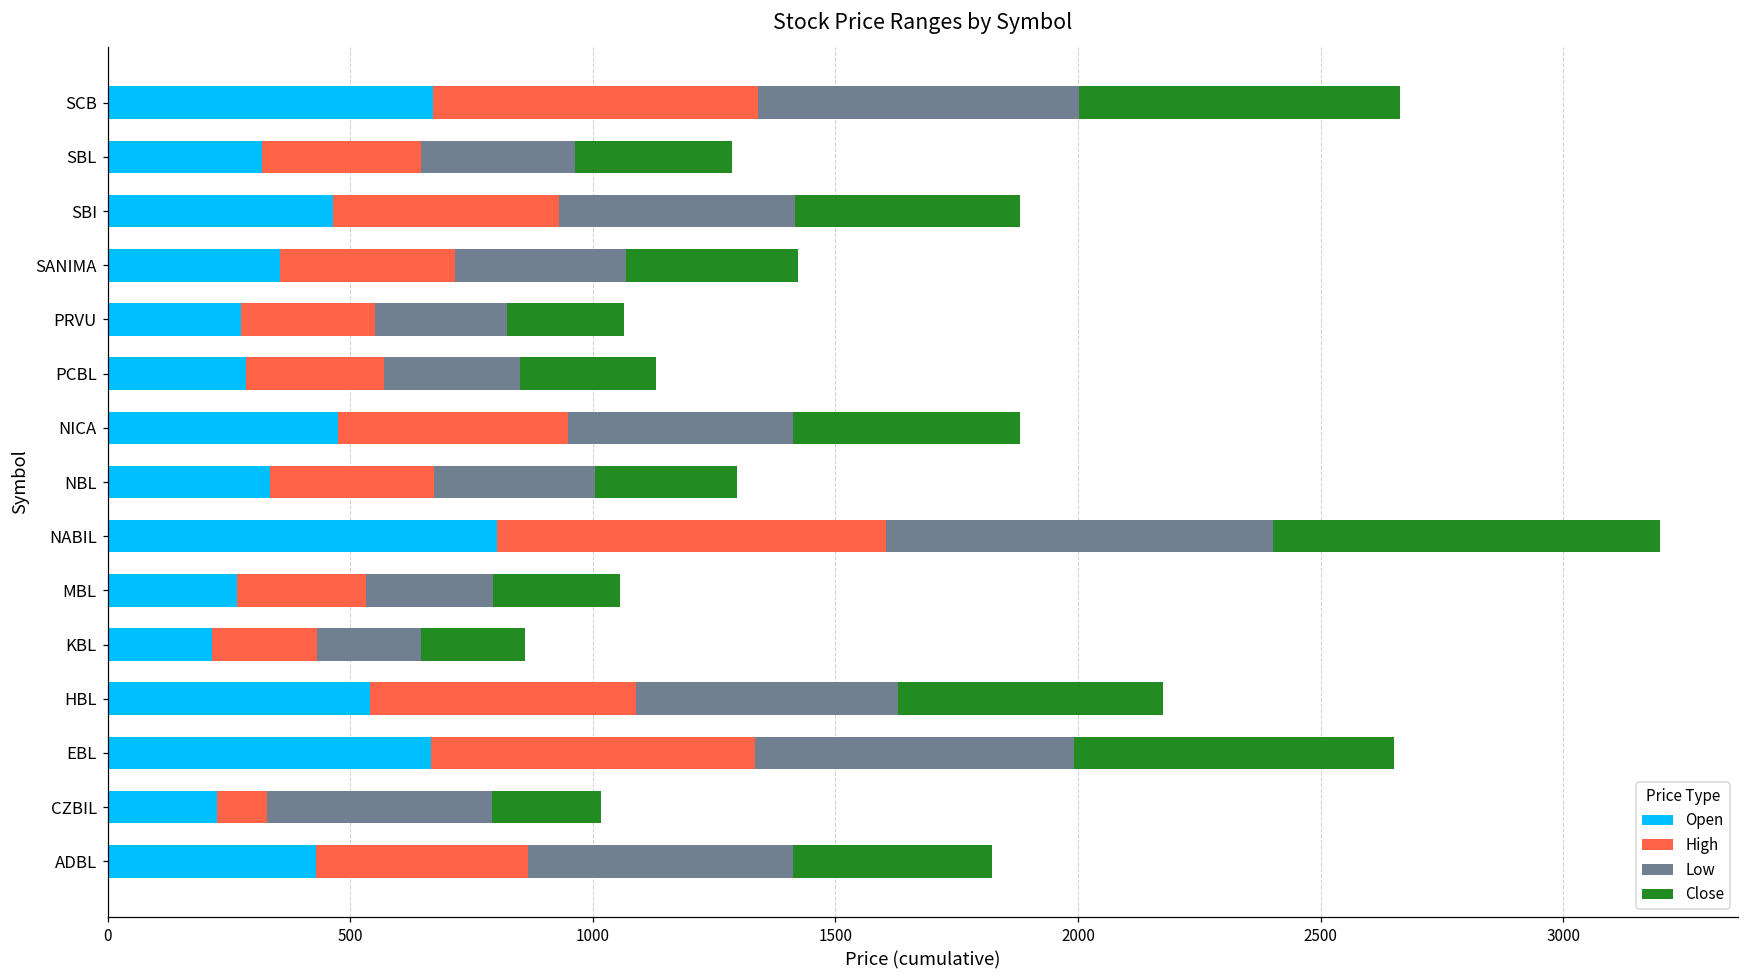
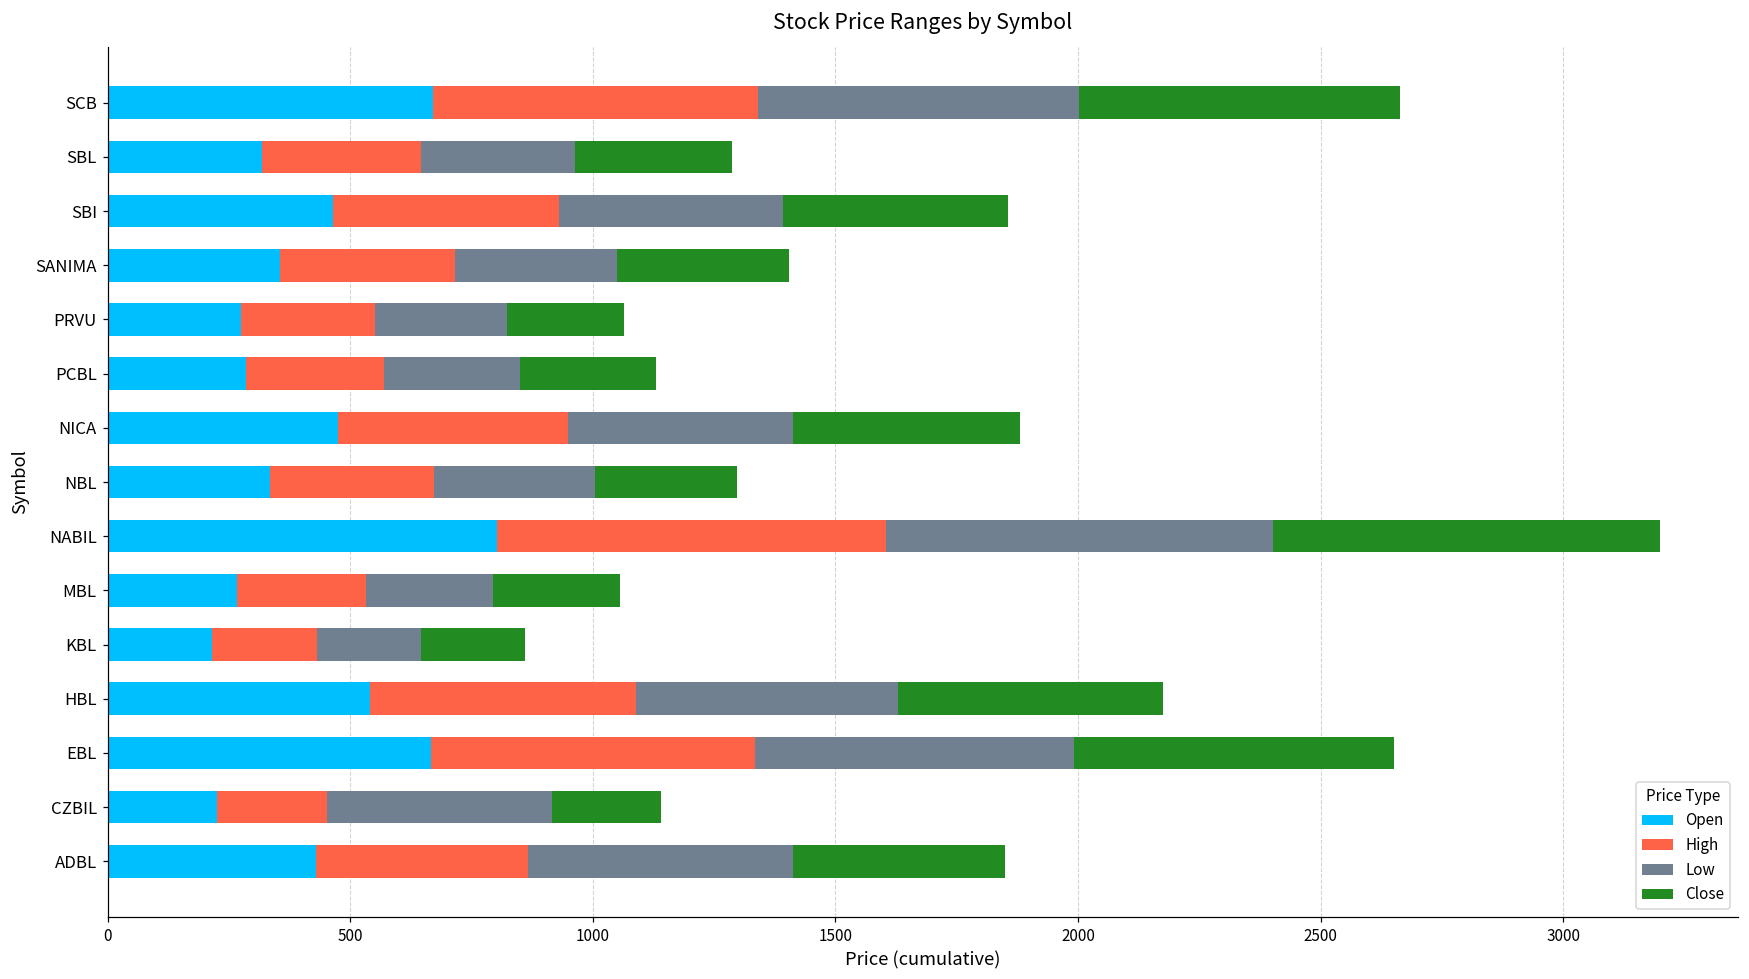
  {
    "Open": {
      "SCB": 670,
      "SBL": 320,
      "SBI": 470,
      "SANIMA": 360,
      "PRVU": 280,
      "PCBL": 290,
      "NICA": 470,
      "NBL": 340,
      "NABIL": 800,
      "MBL": 270,
      "KBL": 220,
      "HBL": 540,
      "EBL": 670,
      "CZBIL": 230,
      "ADBL": 430
    },
    "High": {
      "SCB": 670,
      "SBL": 330,
      "SBI": 470,
      "SANIMA": 360,
      "PRVU": 280,
      "PCBL": 290,
      "NICA": 470,
      "NBL": 340,
      "NABIL": 800,
      "MBL": 270,
      "KBL": 220,
      "HBL": 550,
      "EBL": 670,
-     "CZBIL": 100,
+     "CZBIL": 230,
      "ADBL": 440
    },
    "Low": {
      "SCB": 660,
      "SBL": 320,
-     "SBI": 490,
-     "SANIMA": 350,
+     "SBI": 460,
+     "SANIMA": 330,
      "PRVU": 270,
      "PCBL": 280,
      "NICA": 470,
      "NBL": 330,
      "NABIL": 800,
      "MBL": 260,
      "KBL": 210,
      "HBL": 540,
      "EBL": 660,
      "CZBIL": 460,
      "ADBL": 550
    },
    "Close": {
      "SCB": 660,
      "SBL": 320,
      "SBI": 460,
      "SANIMA": 350,
      "PRVU": 240,
      "PCBL": 280,
      "NICA": 470,
      "NBL": 290,
      "NABIL": 800,
      "MBL": 260,
      "KBL": 220,
      "HBL": 550,
      "EBL": 660,
      "CZBIL": 220,
-     "ADBL": 410
+     "ADBL": 440
    }
  }
